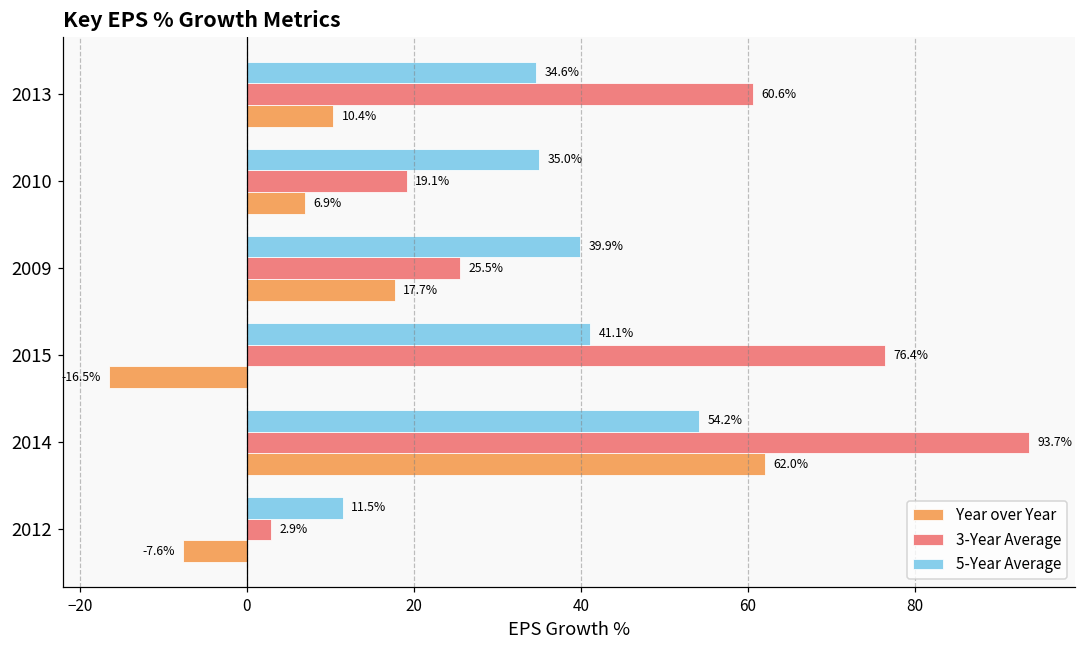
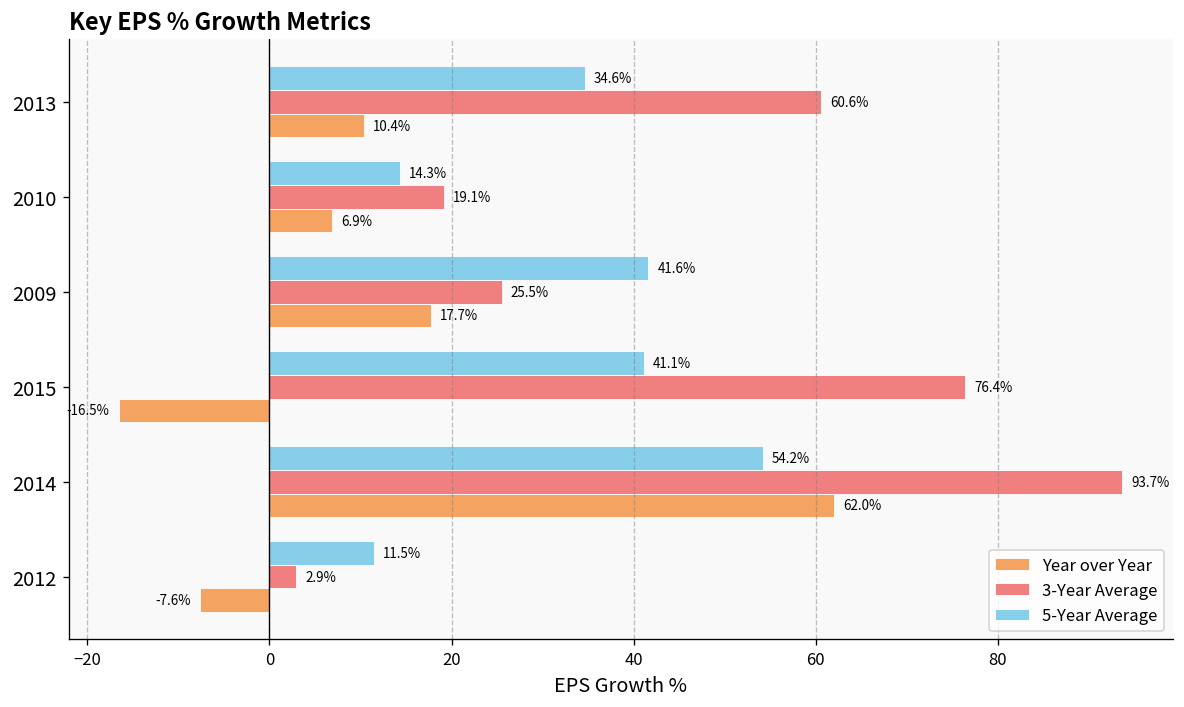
  {
    "5-Year Average": {
      "2013": "34.6%",
-     "2010": "35.0%",
-     "2009": "39.9%",
+     "2010": "14.3%",
+     "2009": "41.6%",
      "2015": "41.1%",
      "2014": "54.2%",
      "2012": "11.5%"
    }
  }
